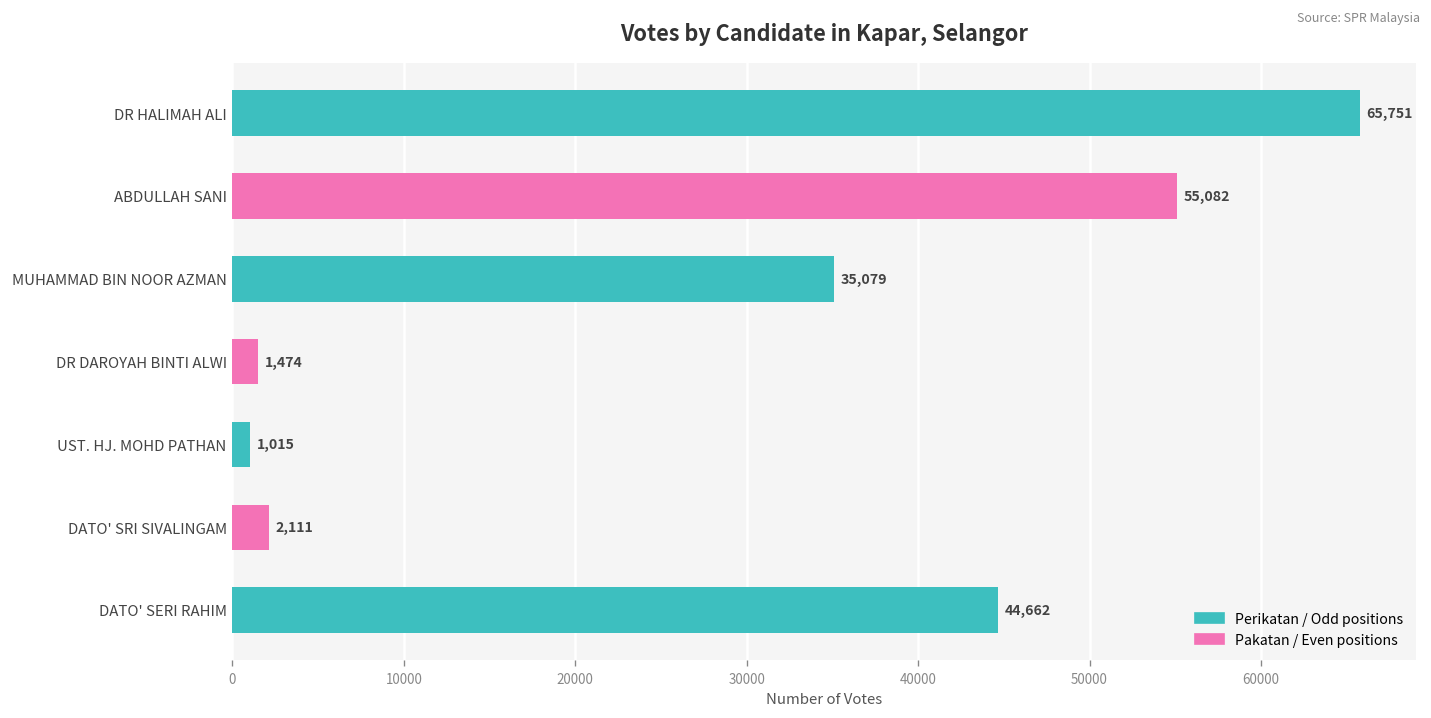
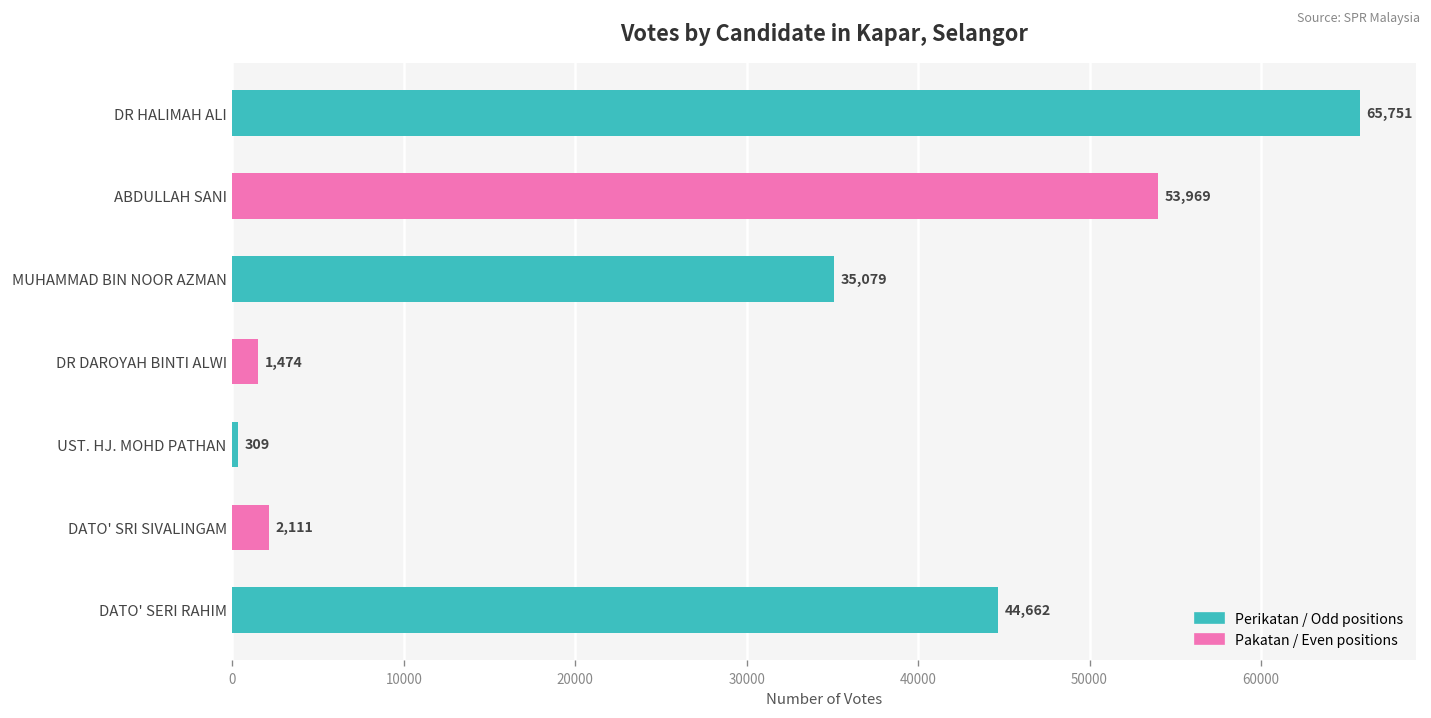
  {
    "DR HALIMAH ALI": "65,751",
-   "ABDULLAH SANI": "55,082",
+   "ABDULLAH SANI": "53,969",
    "MUHAMMAD BIN NOOR AZMAN": "35,079",
    "DR DAROYAH BINTI ALWI": "1,474",
-   "UST. HJ. MOHD PATHAN": "1,015",
+   "UST. HJ. MOHD PATHAN": "309",
    "DATO' SRI SIVALINGAM": "2,111",
    "DATO' SERI RAHIM": "44,662"
  }
